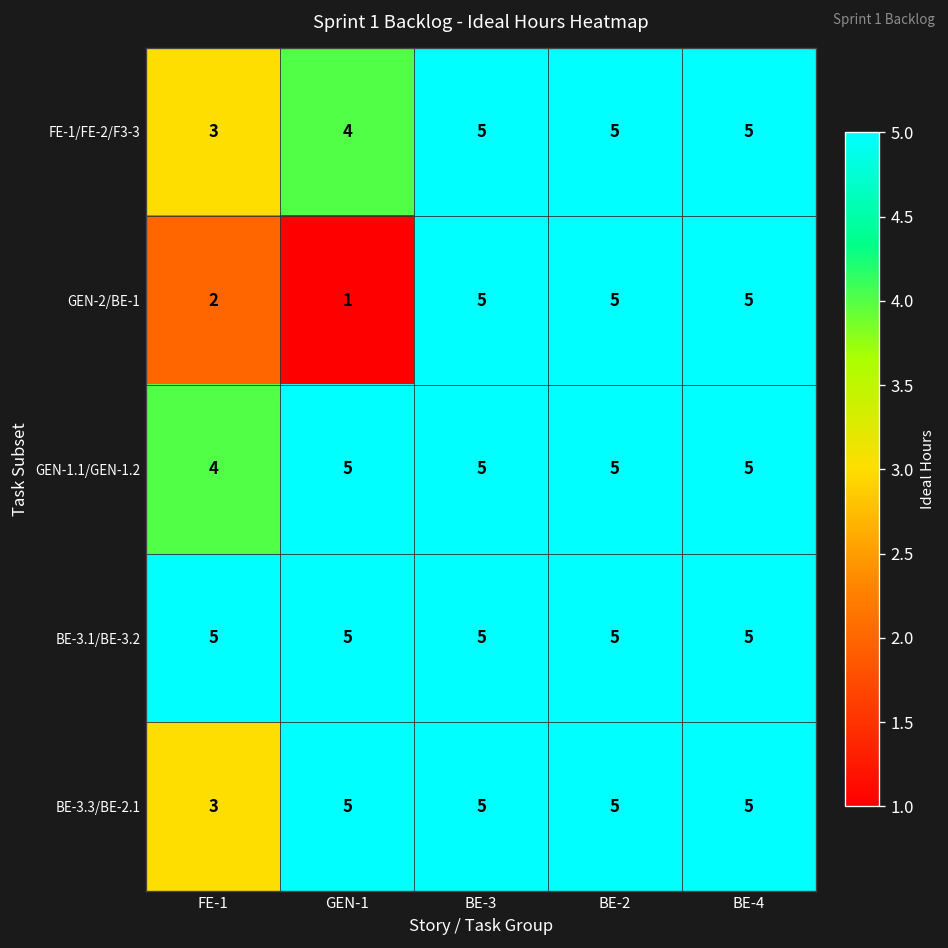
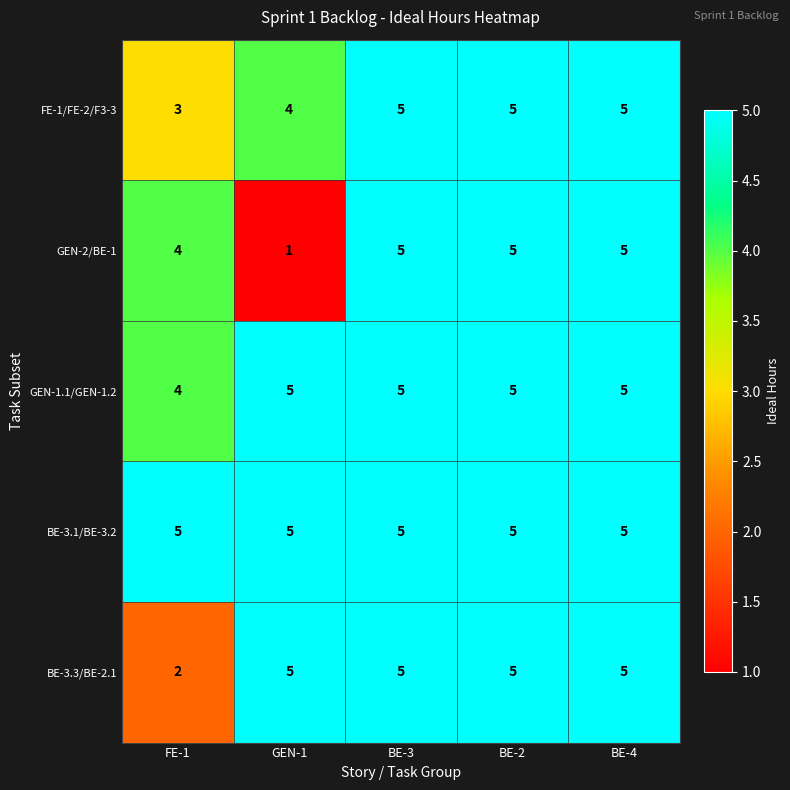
  {
    "FE-1/FE-2/F3-3": {
      "FE-1": 3,
      "GEN-1": 4,
      "BE-3": 5,
      "BE-2": 5,
      "BE-4": 5
    },
    "GEN-2/BE-1": {
-     "FE-1": 2,
+     "FE-1": 4,
      "GEN-1": 1,
      "BE-3": 5,
      "BE-2": 5,
      "BE-4": 5
    },
    "GEN-1.1/GEN-1.2": {
      "FE-1": 4,
      "GEN-1": 5,
      "BE-3": 5,
      "BE-2": 5,
      "BE-4": 5
    },
    "BE-3.1/BE-3.2": {
      "FE-1": 5,
      "GEN-1": 5,
      "BE-3": 5,
      "BE-2": 5,
      "BE-4": 5
    },
    "BE-3.3/BE-2.1": {
-     "FE-1": 3,
+     "FE-1": 2,
      "GEN-1": 5,
      "BE-3": 5,
      "BE-2": 5,
      "BE-4": 5
    }
  }
